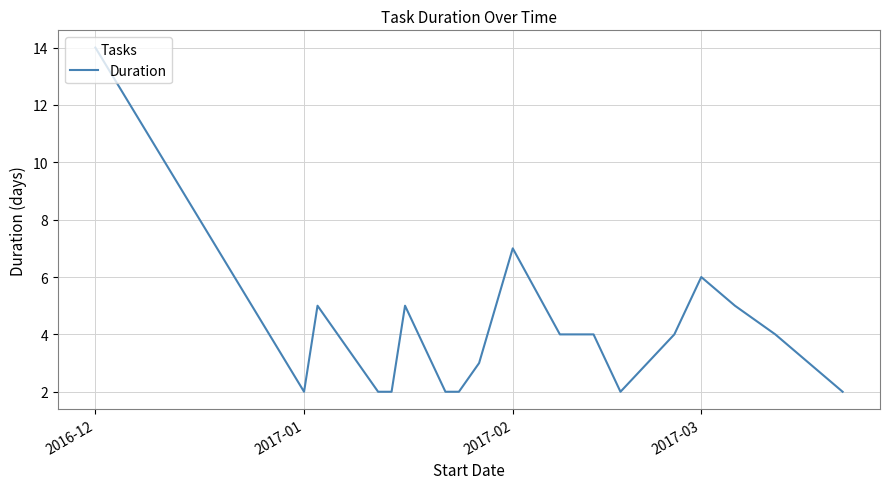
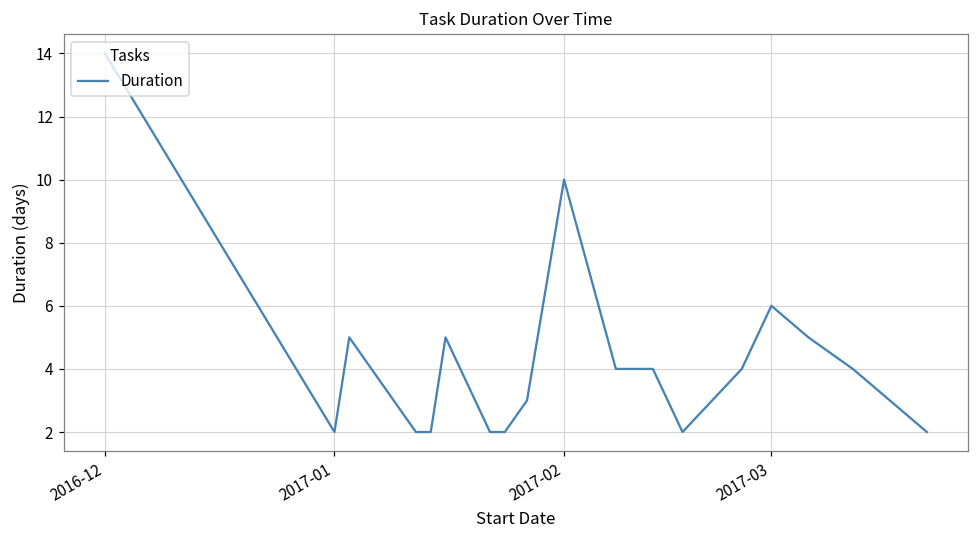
  {
    "2017-01": 2,
-   "2017-02": 7,
+   "2017-02": 10,
    "2017-03": 6
  }
